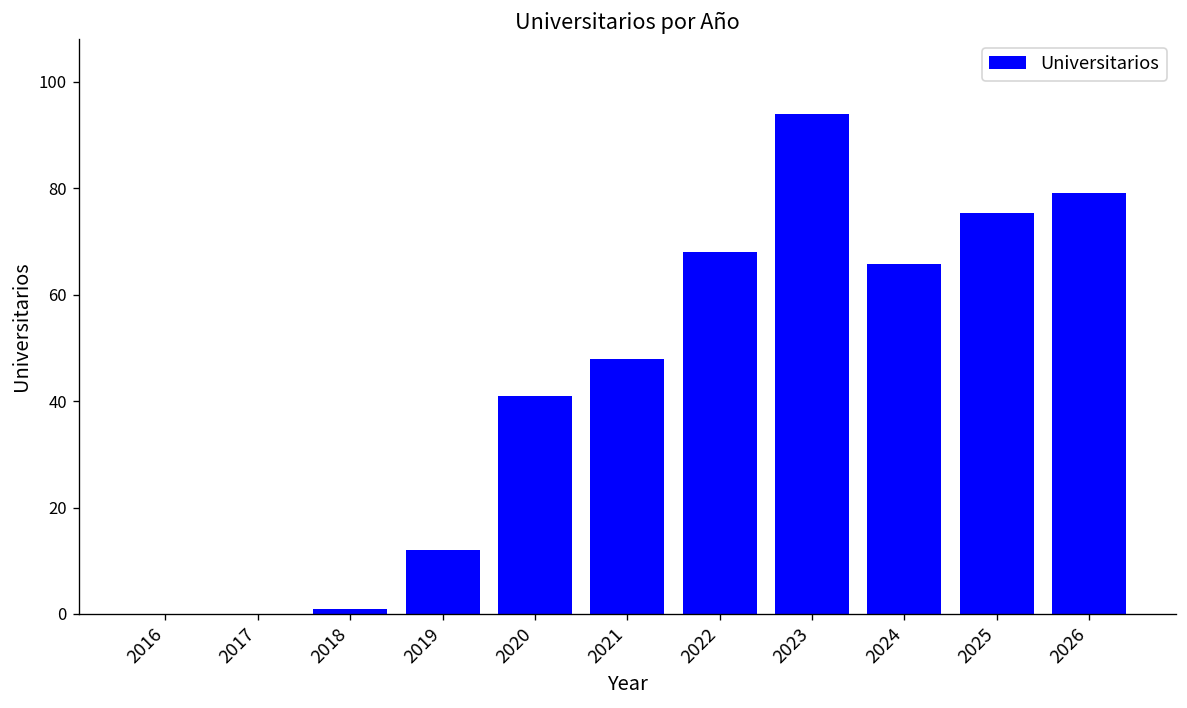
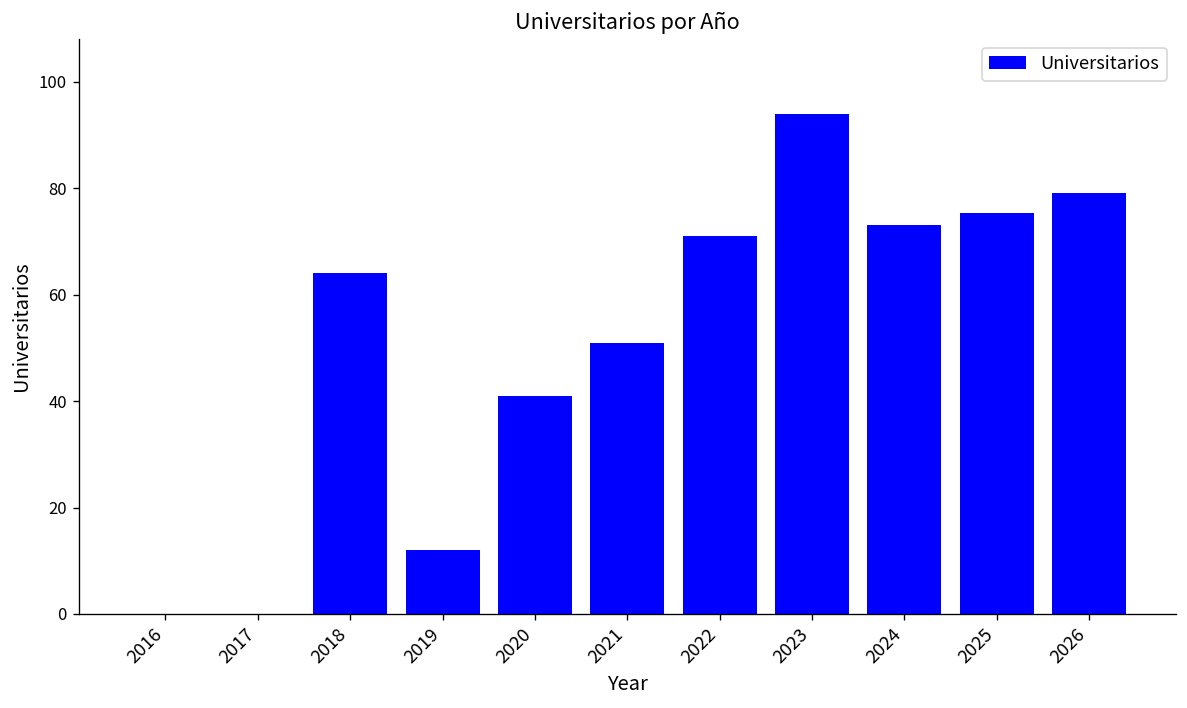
  {
    "2016": 0,
    "2017": 0,
-   "2018": 1,
+   "2018": 64,
    "2019": 12,
    "2020": 41,
-   "2021": 48,
-   "2022": 68,
+   "2021": 51,
+   "2022": 71,
    "2023": 94,
-   "2024": 66,
+   "2024": 73,
    "2025": 75,
    "2026": 79
  }
